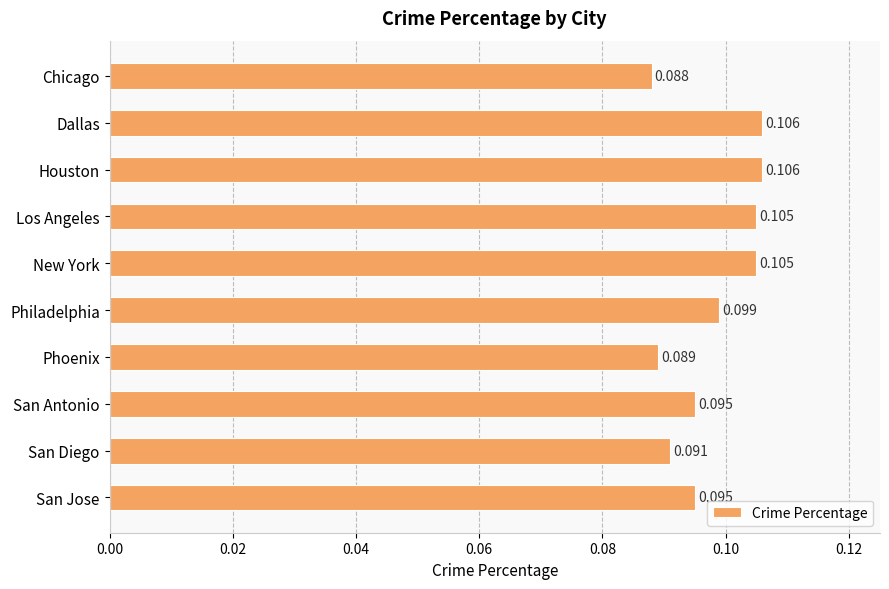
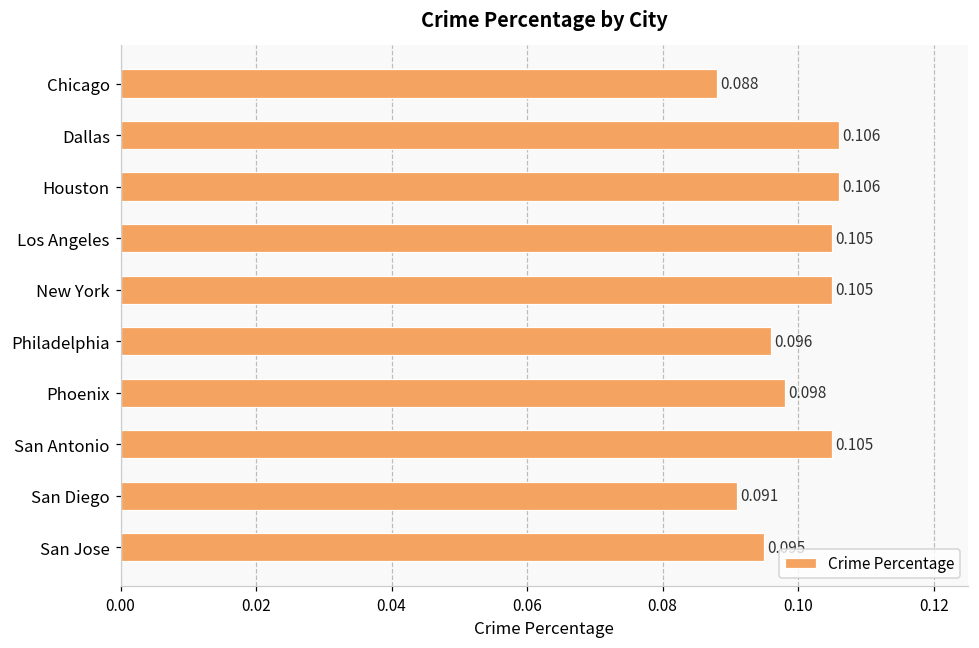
  {
    "Chicago": 0.088,
    "Dallas": 0.106,
    "Houston": 0.106,
    "Los Angeles": 0.105,
    "New York": 0.105,
-   "Philadelphia": 0.099,
-   "Phoenix": 0.089,
-   "San Antonio": 0.095,
+   "Philadelphia": 0.096,
+   "Phoenix": 0.098,
+   "San Antonio": 0.105,
    "San Diego": 0.091
  }
